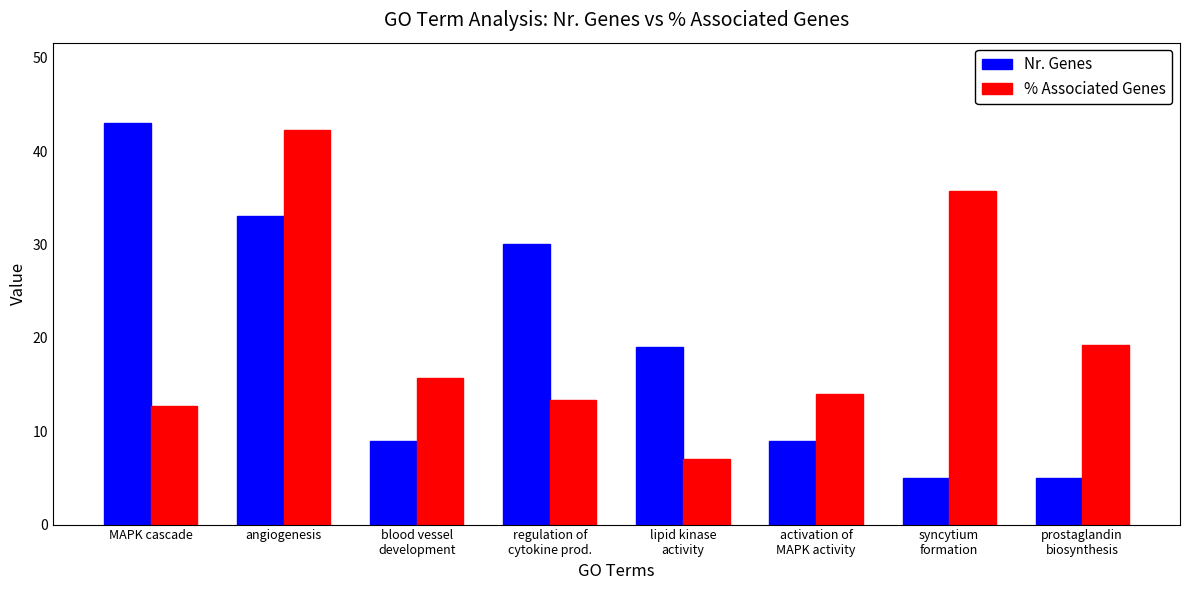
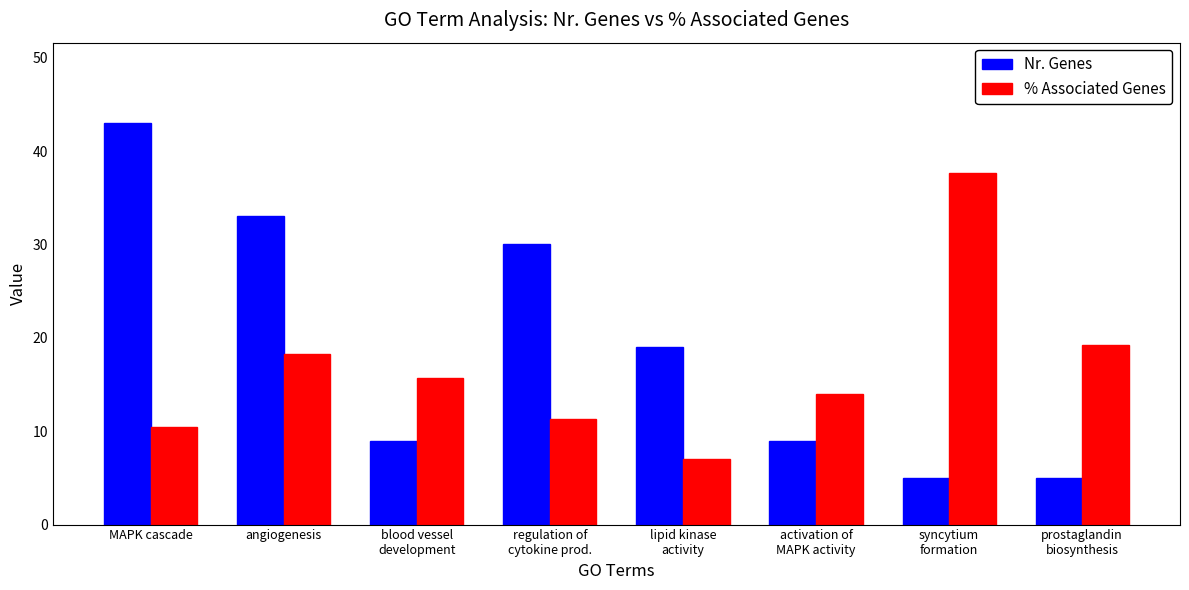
  {
    "Nr. Genes": {
      "MAPK cascade": 43,
      "angiogenesis": 33,
      "blood vessel development": 9,
      "regulation of cytokine prod.": 30,
      "lipid kinase activity": 19,
      "activation of MAPK activity": 9,
      "syncytium formation": 5,
      "prostaglandin biosynthesis": 5
    },
    "% Associated Genes": {
-     "MAPK cascade": 13,
-     "angiogenesis": 42,
+     "MAPK cascade": 10,
+     "angiogenesis": 18,
      "blood vessel development": 16,
-     "regulation of cytokine prod.": 13,
+     "regulation of cytokine prod.": 11,
      "lipid kinase activity": 7,
      "activation of MAPK activity": 14,
-     "syncytium formation": 36,
+     "syncytium formation": 38,
      "prostaglandin biosynthesis": 19
    }
  }
